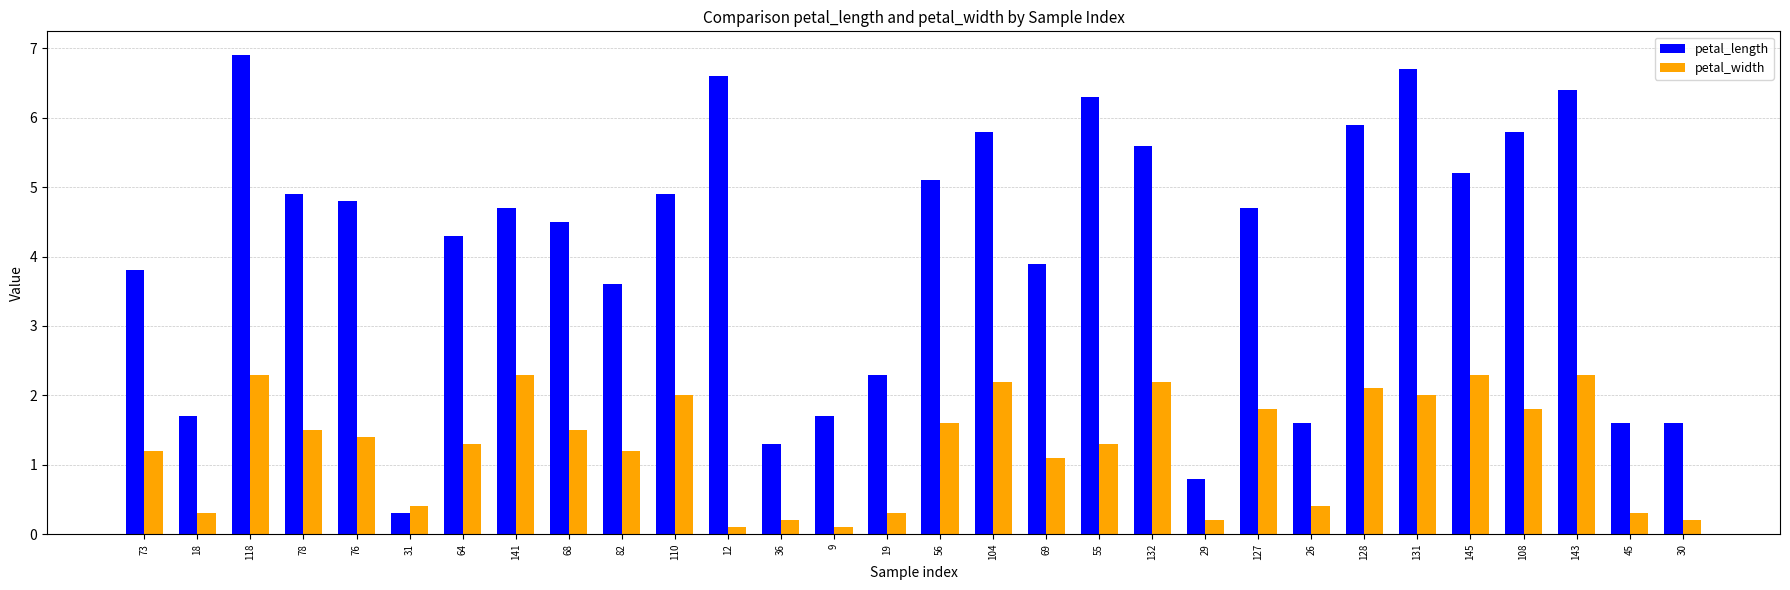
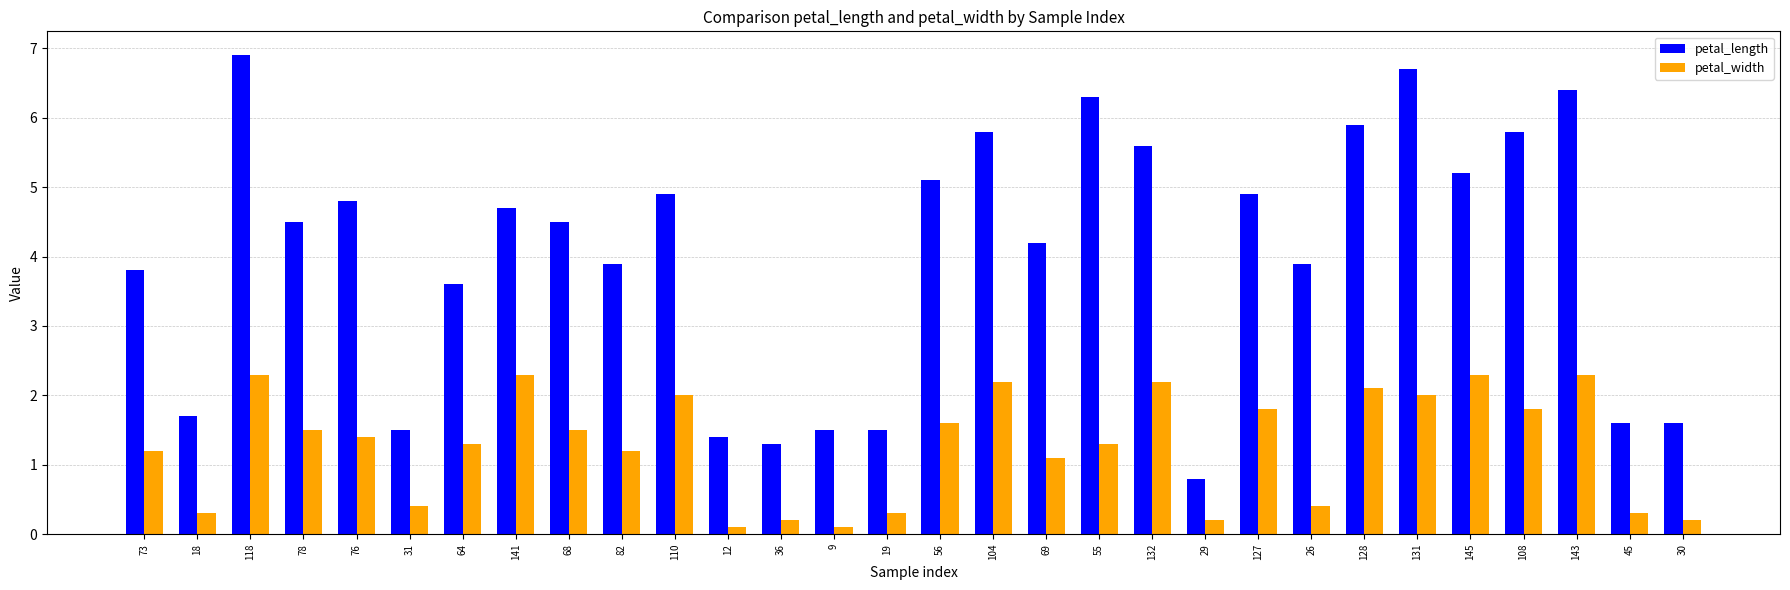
  {
    "petal_length": {
      "73": 3.8,
      "18": 1.7,
      "118": 6.9,
-     "78": 4.9,
+     "78": 4.5,
      "76": 4.8,
-     "31": 0.3,
-     "64": 4.3,
+     "31": 1.5,
+     "64": 3.6,
      "141": 4.7,
      "68": 4.5,
-     "82": 3.6,
+     "82": 3.9,
      "110": 4.9,
-     "12": 6.6,
+     "12": 1.4,
      "36": 1.3,
-     "9": 1.7,
-     "19": 2.3,
+     "9": 1.5,
+     "19": 1.5,
      "56": 5.1,
      "104": 5.8,
-     "69": 3.9,
+     "69": 4.2,
      "55": 6.3,
      "132": 5.6,
      "29": 0.8,
-     "127": 4.7,
-     "26": 1.6,
+     "127": 4.9,
+     "26": 3.9,
      "128": 5.9,
      "131": 6.7,
      "145": 5.2,
      "108": 5.8,
      "143": 6.4,
      "45": 1.6,
      "30": 1.6
    },
    "petal_width": {
      "73": 1.2,
      "18": 0.3,
      "118": 2.3,
      "78": 1.5,
      "76": 1.4,
      "31": 0.4,
      "64": 1.3,
      "141": 2.3,
      "68": 1.5,
      "82": 1.2,
      "110": 2.0,
      "12": 0.1,
      "36": 0.2,
      "9": 0.1,
      "19": 0.3,
      "56": 1.6,
      "104": 2.2,
      "69": 1.1,
      "55": 1.3,
      "132": 2.2,
      "29": 0.2,
      "127": 1.8,
      "26": 0.4,
      "128": 2.1,
      "131": 2.0,
      "145": 2.3,
      "108": 1.8,
      "143": 2.3,
      "45": 0.3,
      "30": 0.2
    }
  }
